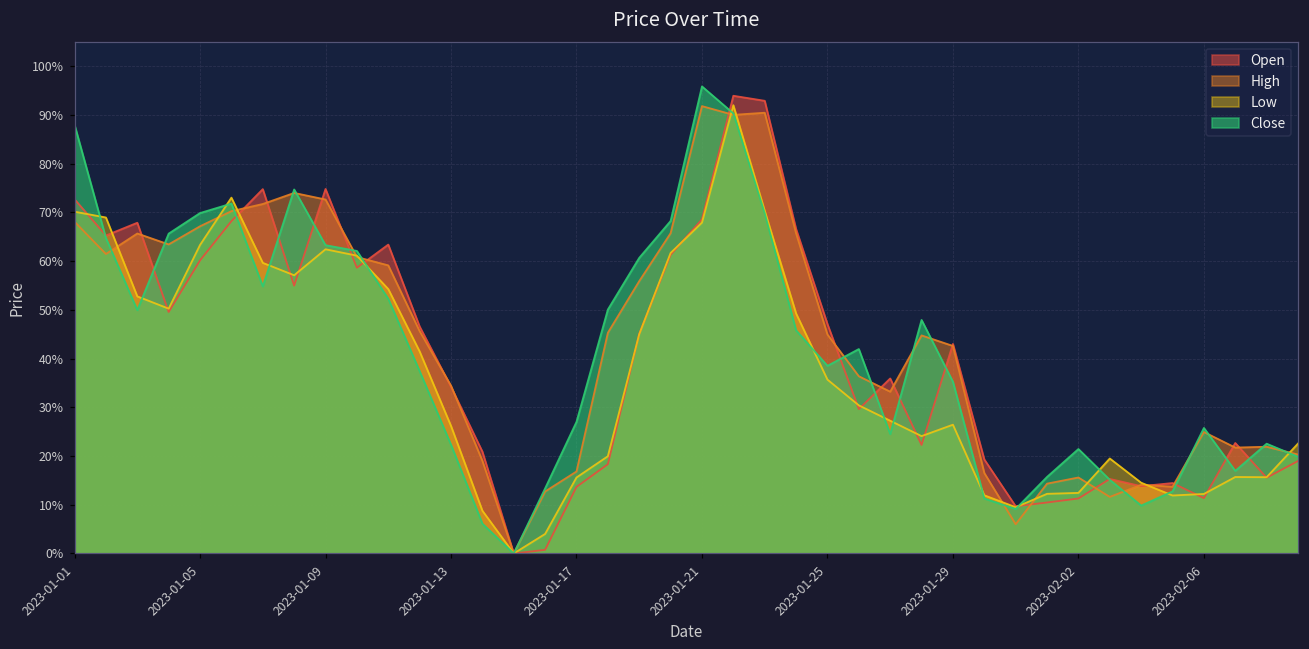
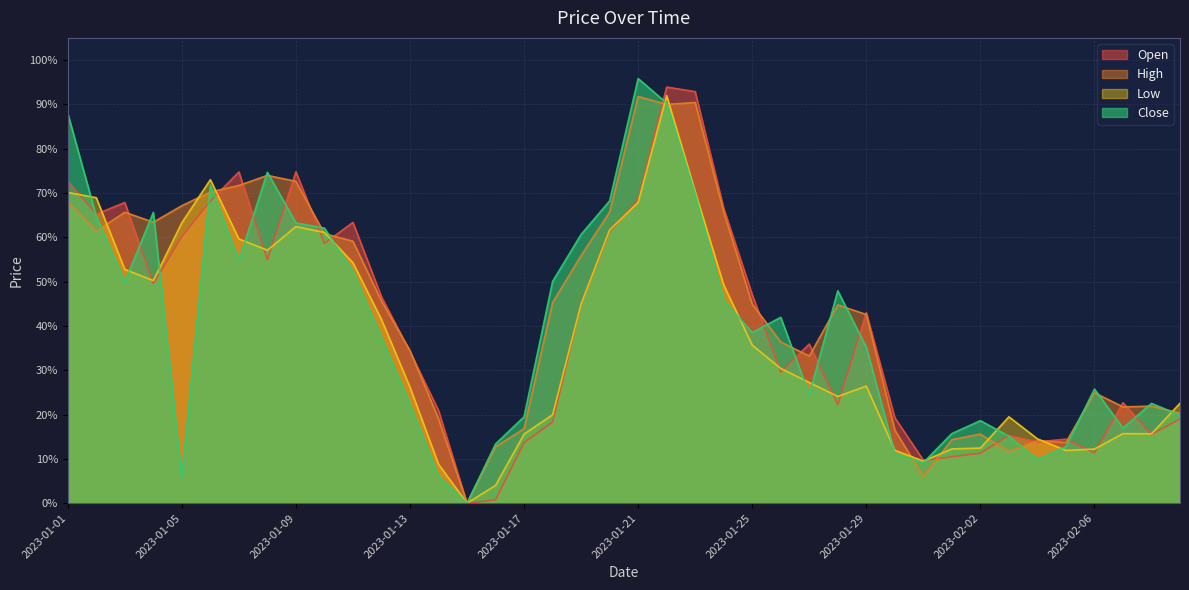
  {
    "Close": {
      "2023-01-01": "88%",
-     "2023-01-05": "70%",
+     "2023-01-05": "6%",
      "2023-01-09": "63%",
      "2023-01-13": "22%",
-     "2023-01-17": "27%",
+     "2023-01-17": "20%",
      "2023-01-21": "96%",
      "2023-01-25": "39%",
      "2023-01-29": "35%",
-     "2023-02-02": "21%",
+     "2023-02-02": "19%",
      "2023-02-06": "26%"
    }
  }
